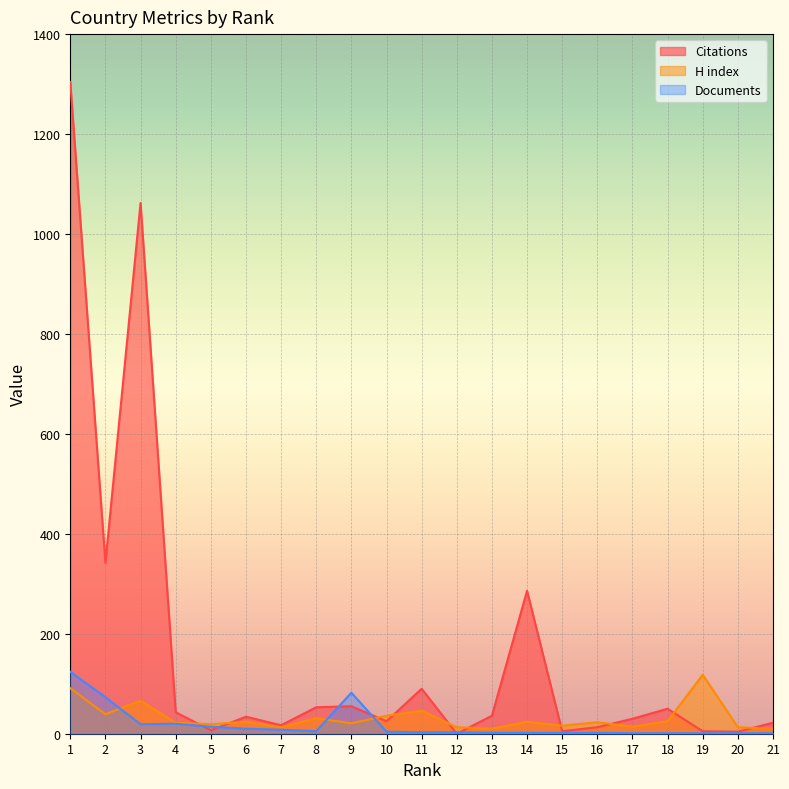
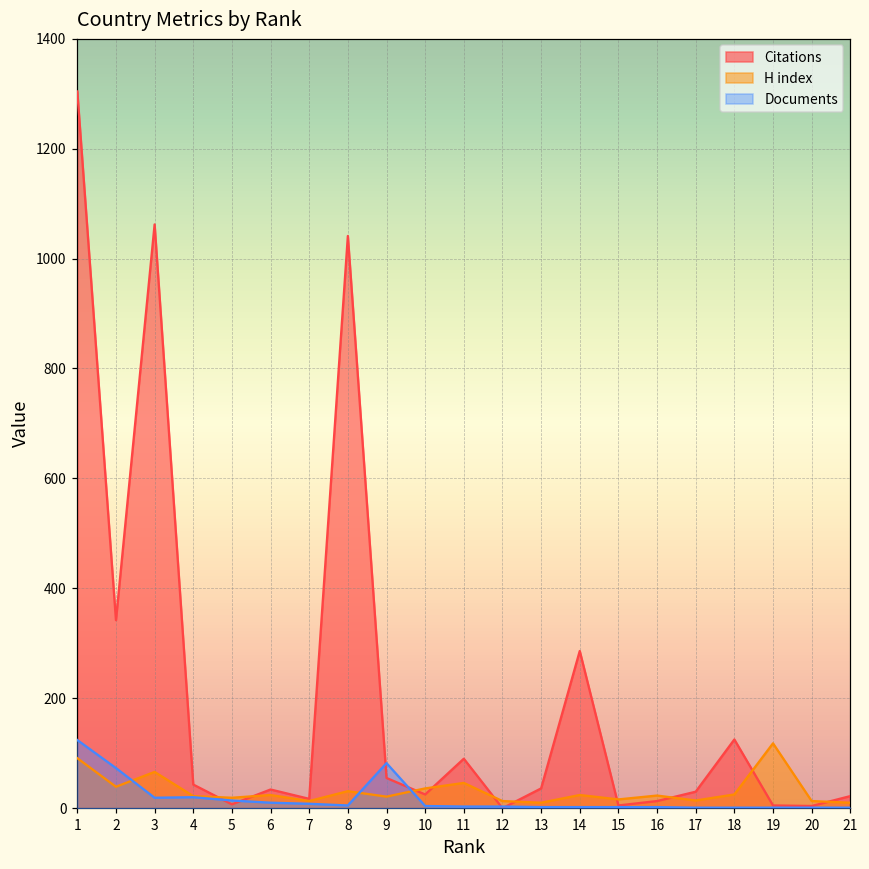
  {
    "Citations": {
      "1": 1300,
      "2": 340,
      "3": 1060,
      "4": 40,
      "5": 10,
      "6": 30,
-     "8": 50,
+     "8": 1040,
      "9": 60,
      "10": 30,
      "11": 90,
      "13": 40,
      "14": 290,
      "16": 10,
      "17": 30,
-     "18": 50,
+     "18": 130,
      "21": 20
    },
    "H index": {
      "1": 90,
      "2": 40,
      "3": 70,
      "6": 20,
      "8": 30,
      "9": 20,
      "10": 40,
      "11": 50,
      "12": 10,
      "13": 10,
      "14": 20,
      "15": 20,
      "16": 20,
      "17": 10,
      "18": 30,
      "19": 120,
      "20": 10,
      "21": 10
    },
    "Documents": {
      "1": 120,
      "2": 70,
      "3": 20,
      "6": 10,
      "8": 10,
      "9": 80,
      "10": 0,
      "11": 0,
      "13": 0,
      "14": 0,
      "16": 0,
      "17": 0,
      "18": 0,
      "21": 0
    }
  }
